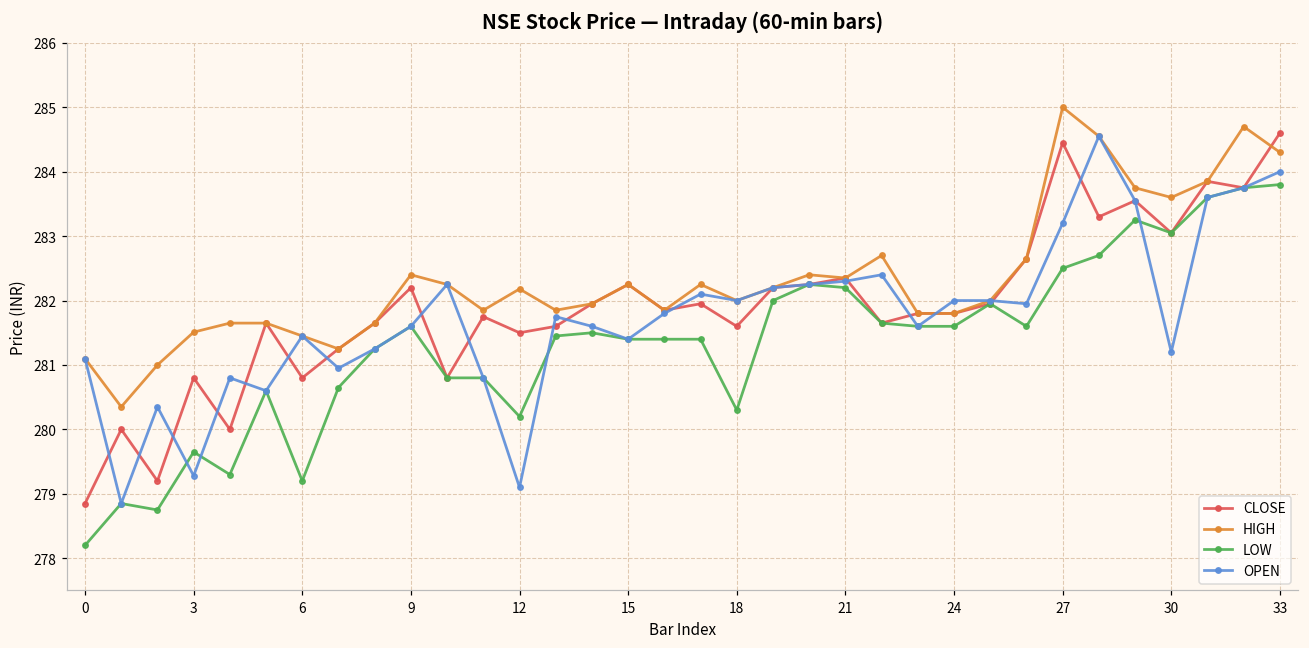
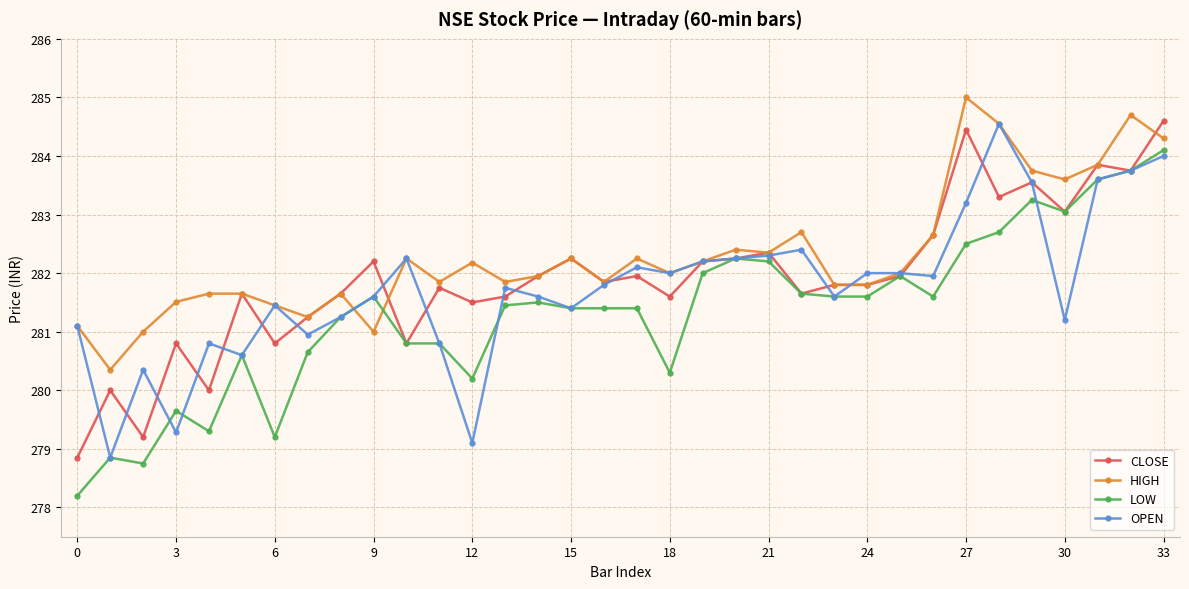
  {
    "CLOSE": {
      "0": 278.9,
      "3": 280.8,
      "6": 280.8,
      "9": 282.2,
      "12": 281.5,
      "18": 281.6,
      "27": 284.5,
      "33": 284.6
    },
    "HIGH": {
      "3": 281.5,
-     "9": 282.4,
+     "9": 281.0,
      "12": 282.2,
      "27": 285.0,
      "30": 283.6,
      "33": 284.3
    },
    "LOW": {
      "0": 278.2,
      "3": 279.7,
      "6": 279.2,
      "12": 280.2,
      "18": 280.3,
      "21": 282.2,
      "24": 281.6,
      "27": 282.5,
-     "33": 283.8
+     "33": 284.1
    },
    "OPEN": {
      "3": 279.3,
      "12": 279.1,
      "21": 282.3,
      "24": 282.0,
      "27": 283.2,
      "30": 281.2,
      "33": 284.0
    }
  }
